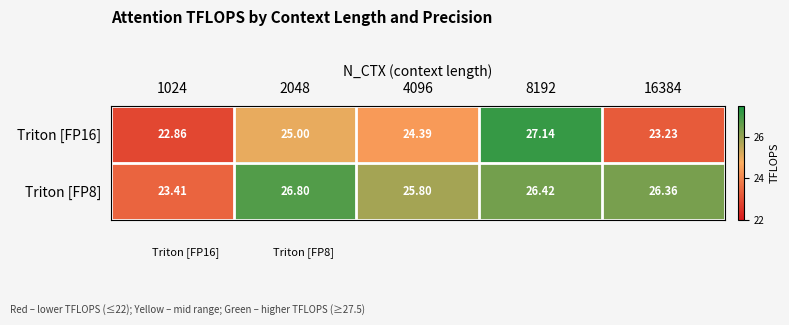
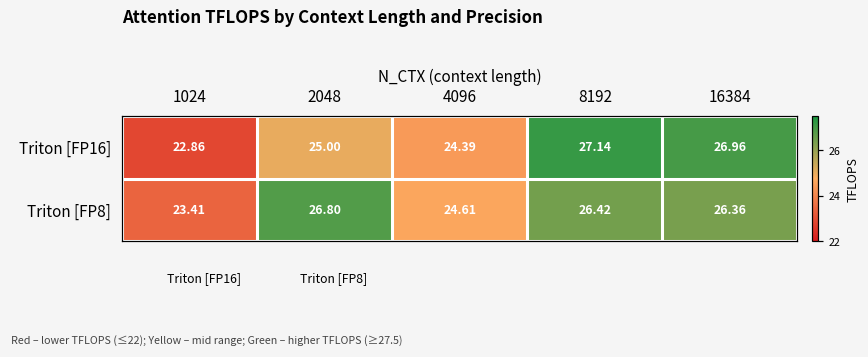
  {
    "Triton [FP16]": {
      "1024": 22.86,
      "2048": 25.00,
      "4096": 24.39,
      "8192": 27.14,
-     "16384": 23.23
+     "16384": 26.96
    },
    "Triton [FP8]": {
      "1024": 23.41,
      "2048": 26.80,
-     "4096": 25.80,
+     "4096": 24.61,
      "8192": 26.42,
      "16384": 26.36
    }
  }
